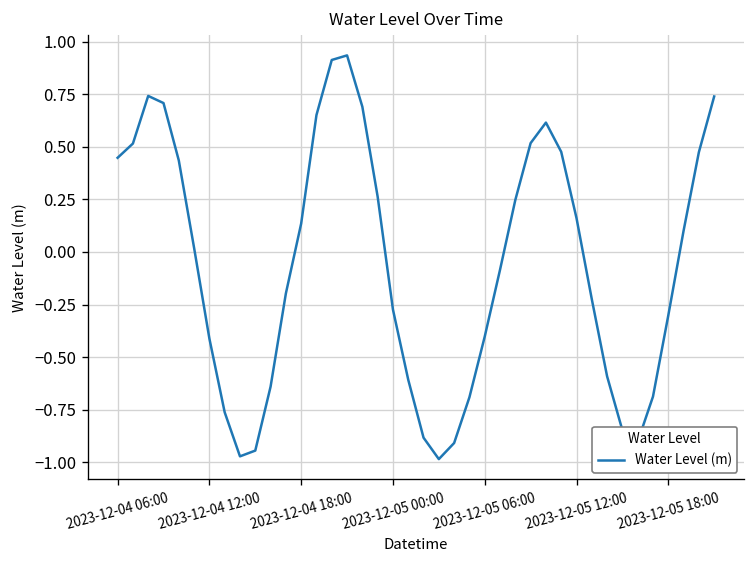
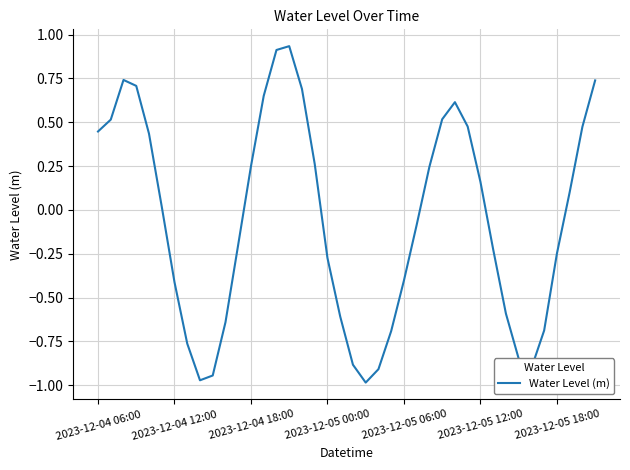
  {
    "2023-12-04 06:00": 0.45,
    "2023-12-04 12:00": -0.41,
-   "2023-12-04 18:00": 0.13,
+   "2023-12-04 18:00": 0.25,
    "2023-12-05 00:00": -0.27,
    "2023-12-05 06:00": -0.40,
    "2023-12-05 12:00": 0.16,
-   "2023-12-05 18:00": -0.30
+   "2023-12-05 18:00": -0.25
  }
